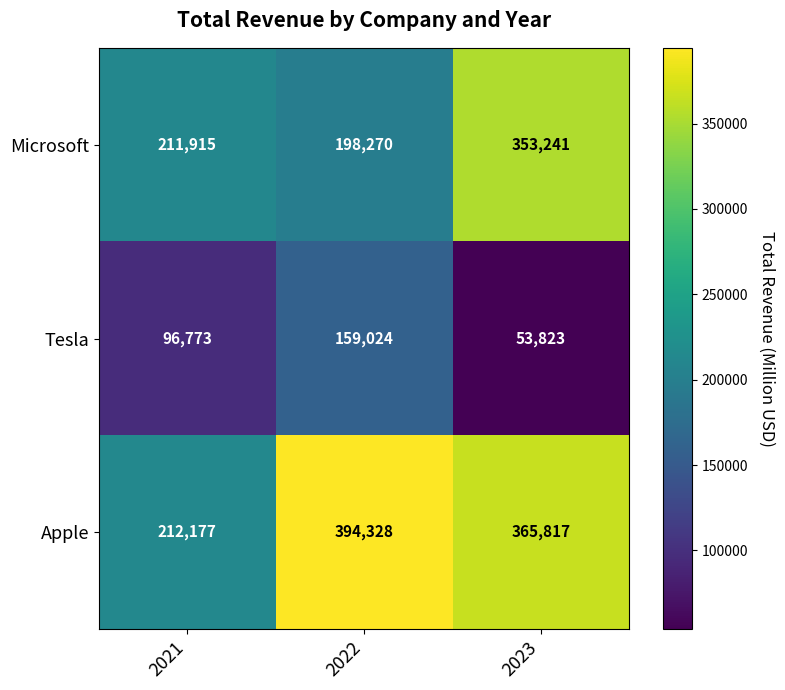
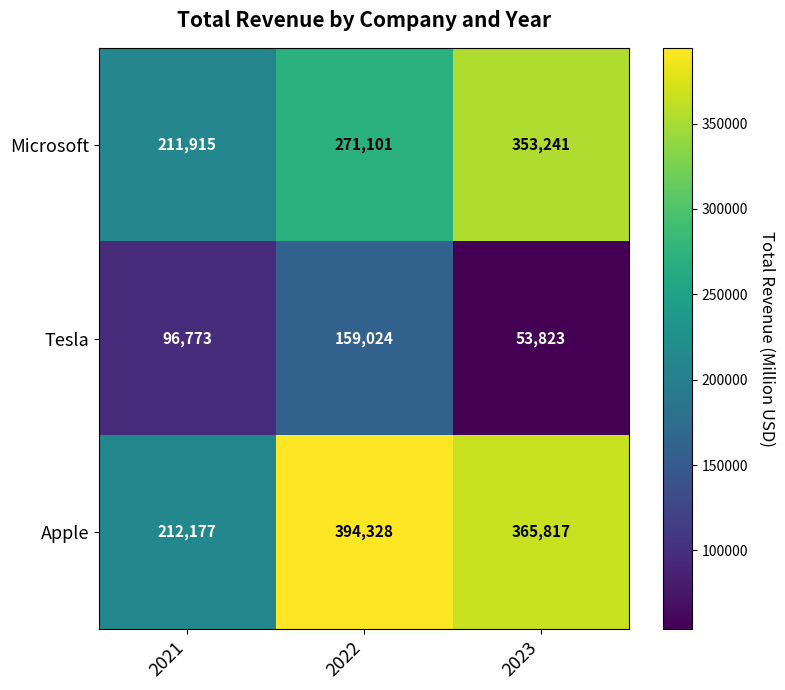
  {
    "Microsoft": {
      "2021": "211,915",
-     "2022": "198,270",
+     "2022": "271,101",
      "2023": "353,241"
    },
    "Tesla": {
      "2021": "96,773",
      "2022": "159,024",
      "2023": "53,823"
    },
    "Apple": {
      "2021": "212,177",
      "2022": "394,328",
      "2023": "365,817"
    }
  }
